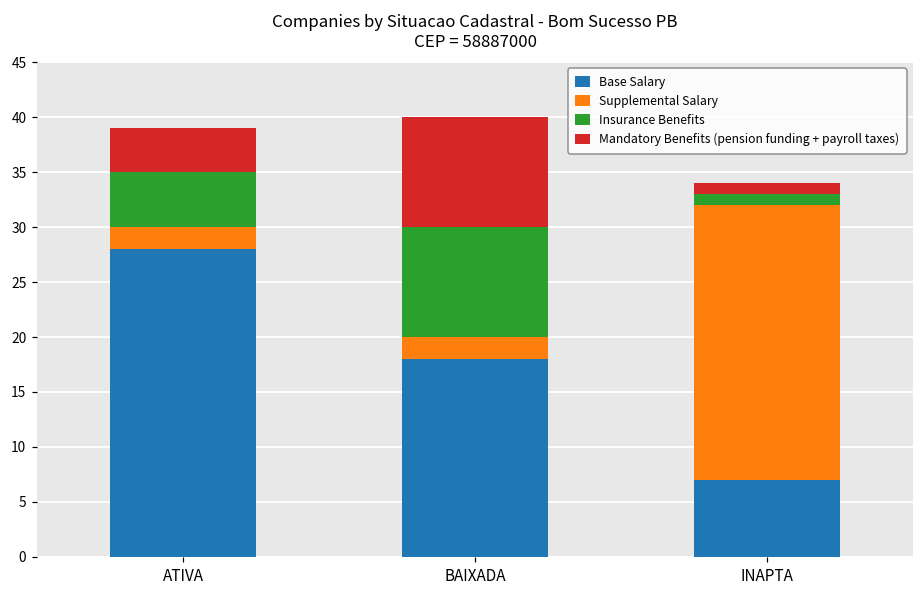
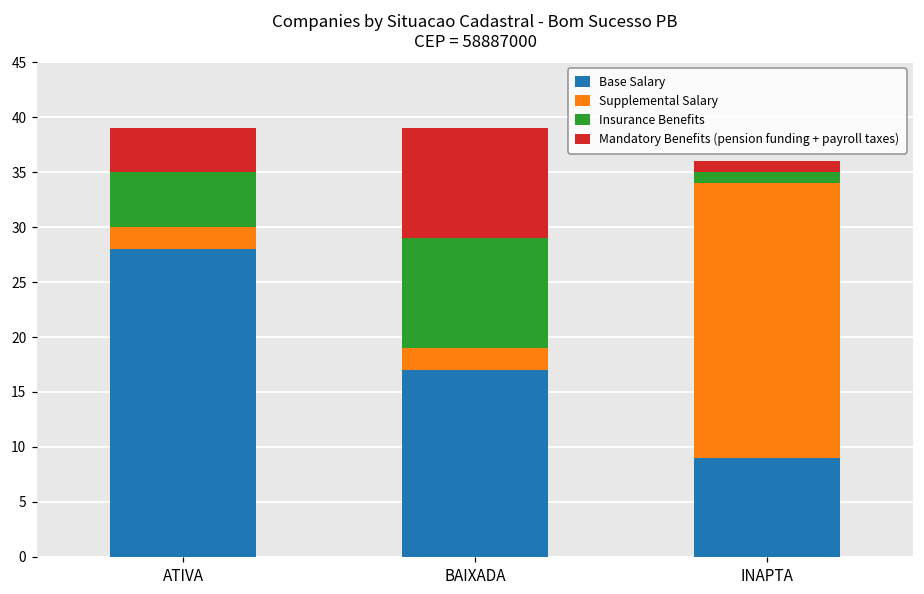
  {
    "Base Salary": {
      "ATIVA": 28,
-     "BAIXADA": 18,
-     "INAPTA": 7
+     "BAIXADA": 17,
+     "INAPTA": 9
    },
    "Supplemental Salary": {
      "ATIVA": 2,
      "BAIXADA": 2,
      "INAPTA": 25
    },
    "Insurance Benefits": {
      "ATIVA": 5,
      "BAIXADA": 10,
      "INAPTA": 1
    },
    "Mandatory Benefits (pension funding + payroll taxes)": {
      "ATIVA": 4,
      "BAIXADA": 10,
      "INAPTA": 1
    }
  }
